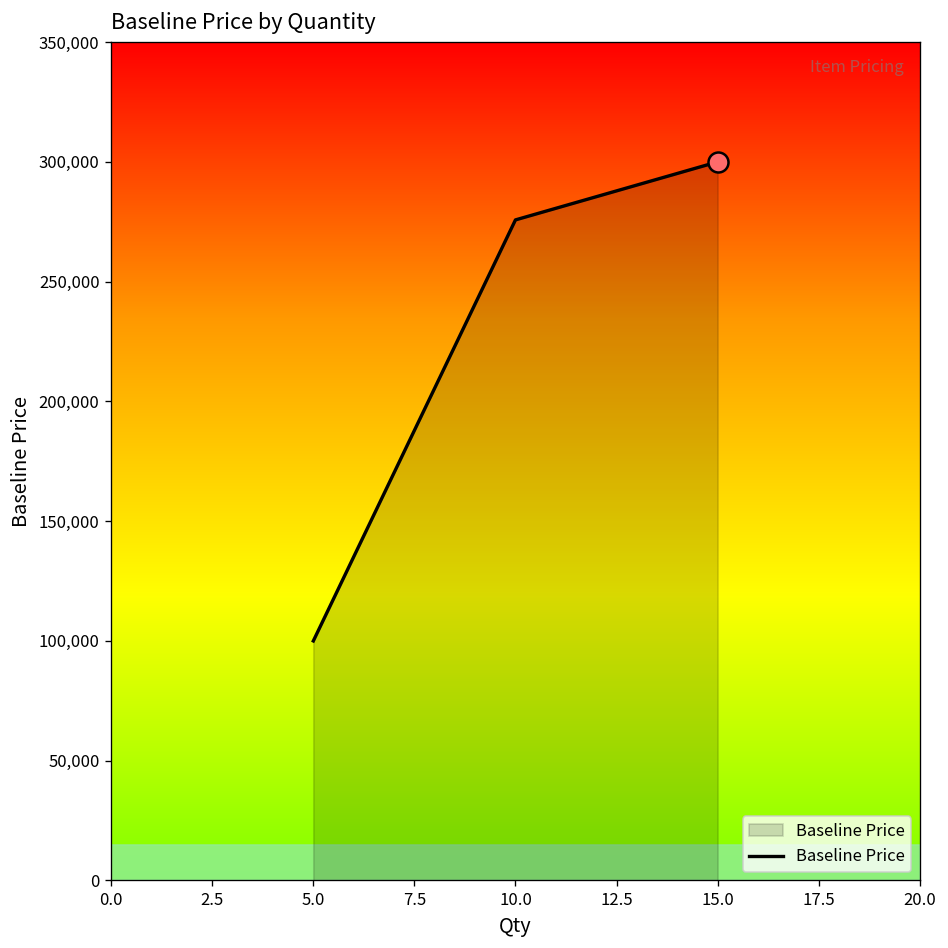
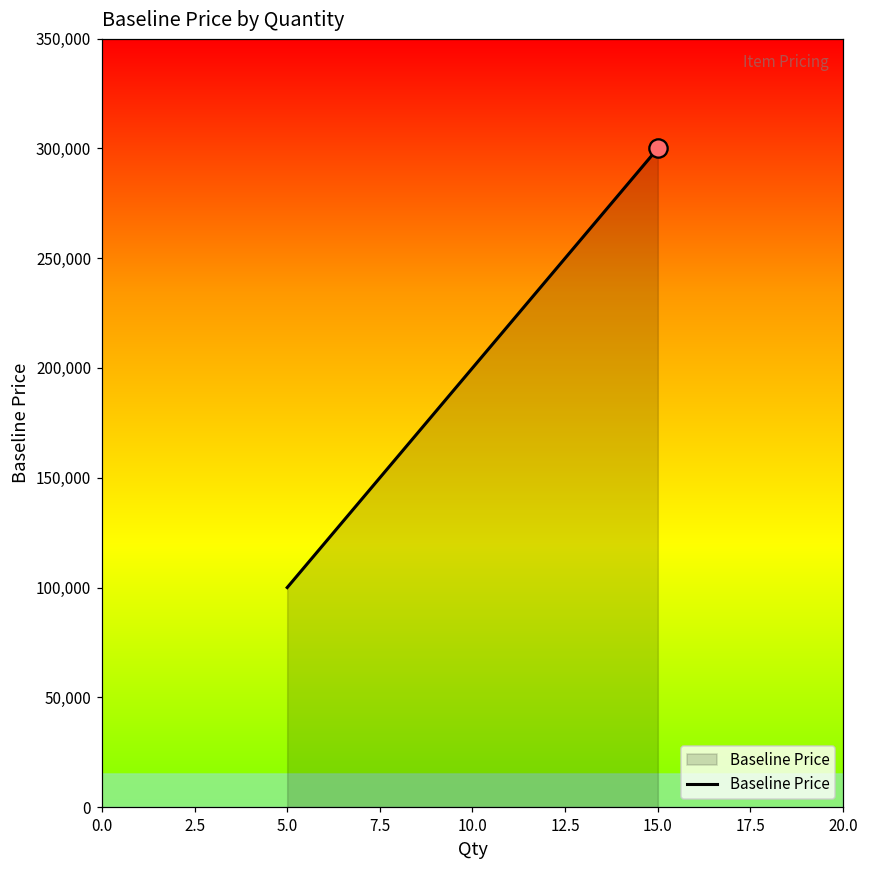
  {
    "Baseline Price": {
      "5.0": "100,000",
-     "10.0": "276,000"
+     "10.0": "200,000"
    }
  }
